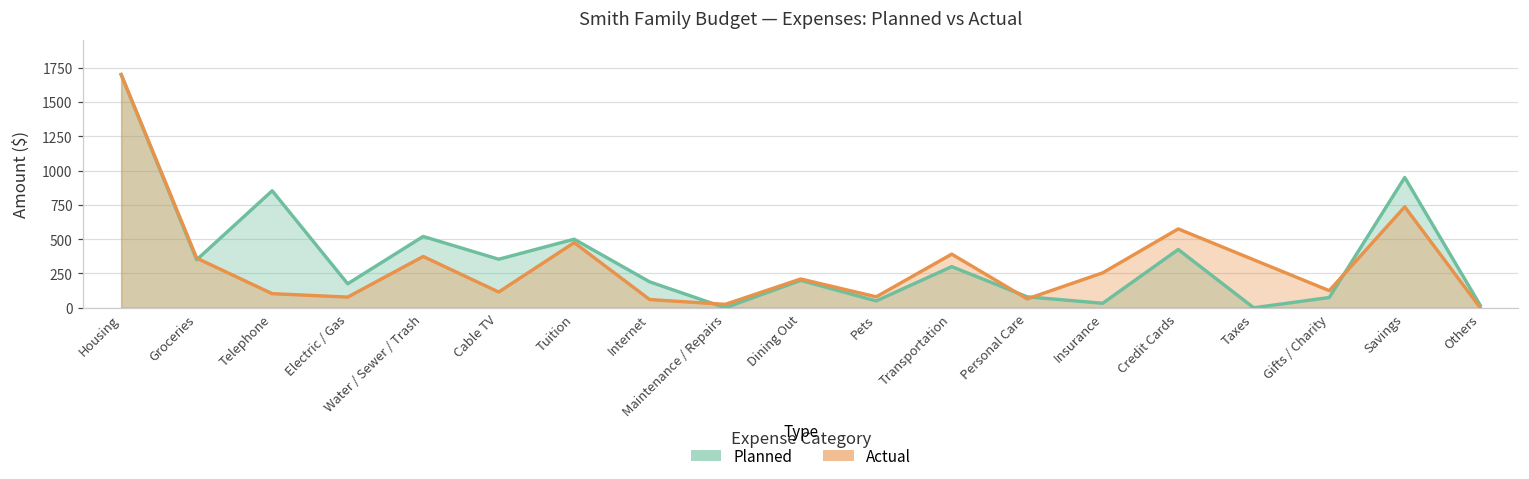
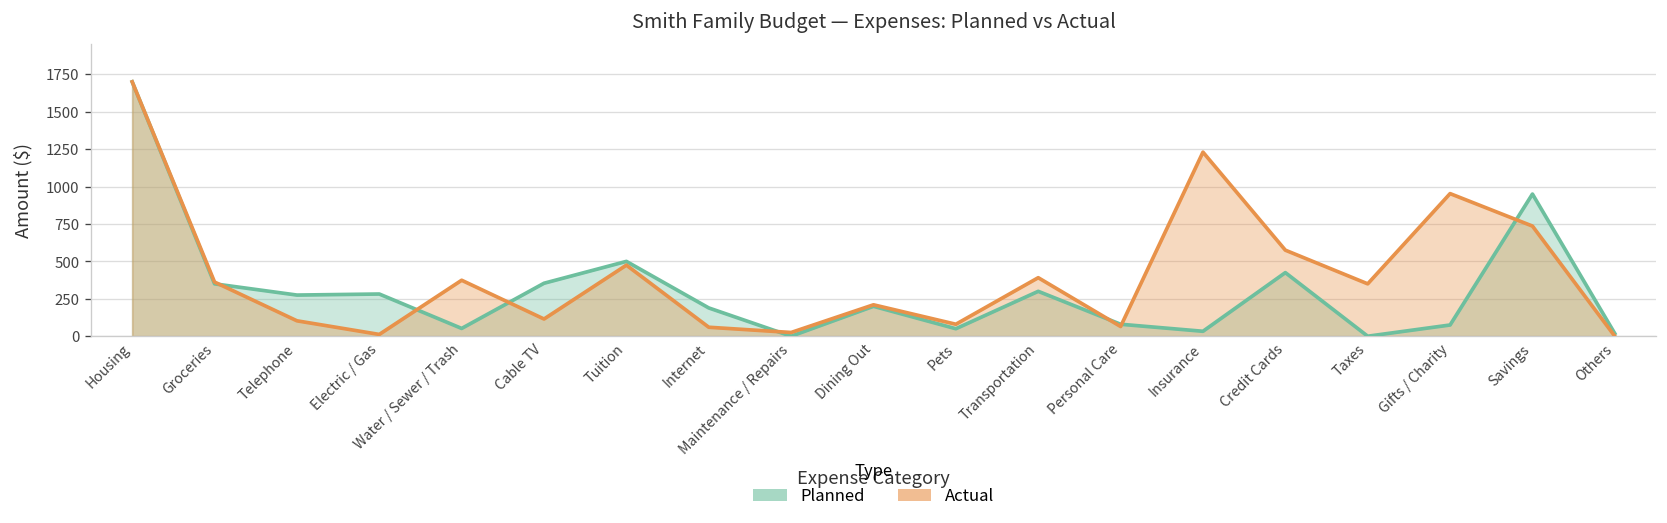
  {
    "Planned": {
-     "Telephone": 850,
-     "Electric / Gas": 180,
-     "Water / Sewer / Trash": 520,
+     "Telephone": 280,
+     "Electric / Gas": 280,
+     "Water / Sewer / Trash": 50,
      "Cable TV": 350,
      "Tuition": 500,
      "Internet": 190,
      "Maintenance / Repairs": 0,
      "Pets": 50,
      "Transportation": 300,
      "Insurance": 30,
      "Credit Cards": 430,
      "Taxes": 0,
      "Gifts / Charity": 80,
      "Savings": 950
    },
    "Actual": {
      "Telephone": 100,
-     "Electric / Gas": 80,
+     "Electric / Gas": 10,
      "Water / Sewer / Trash": 370,
      "Cable TV": 120,
      "Tuition": 480,
      "Internet": 60,
      "Maintenance / Repairs": 30,
      "Pets": 80,
      "Transportation": 390,
-     "Insurance": 260,
+     "Insurance": 1230,
      "Credit Cards": 580,
      "Taxes": 350,
-     "Gifts / Charity": 130,
+     "Gifts / Charity": 950,
      "Savings": 740
    }
  }
